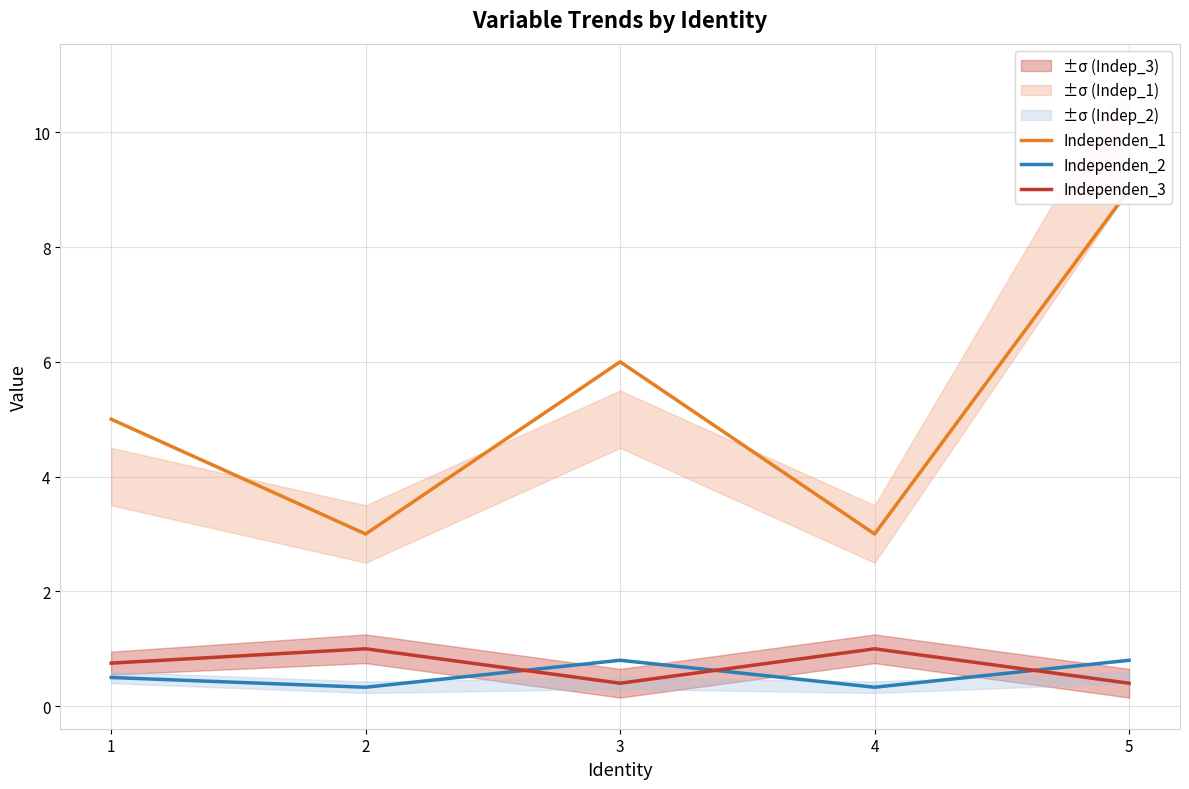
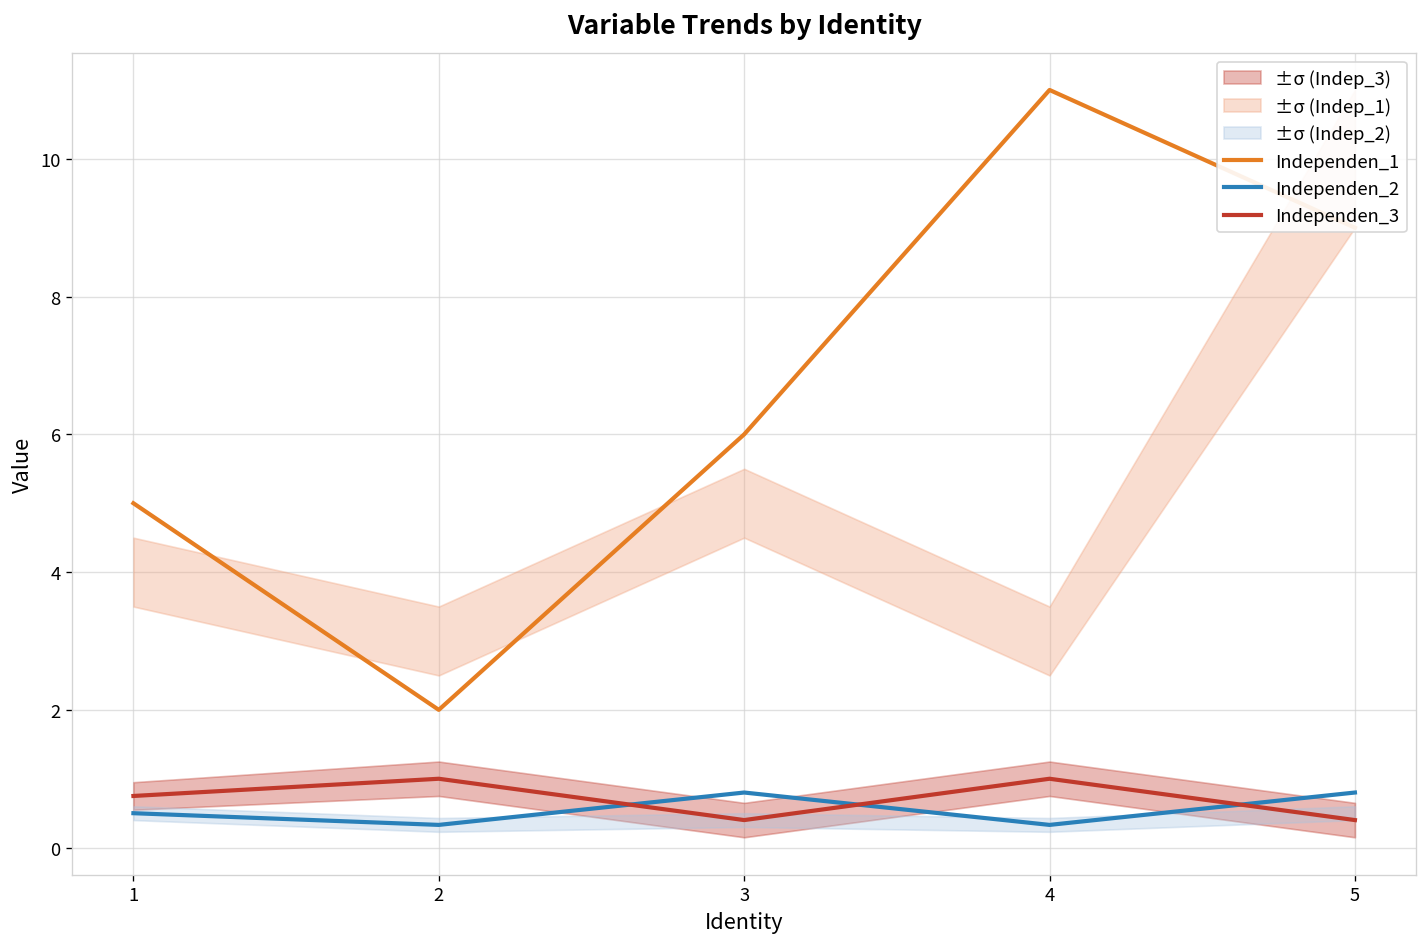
  {
    "Independen_1": {
      "1": 5,
-     "2": 3,
+     "2": 2,
      "3": 6,
-     "4": 3
+     "4": 11
    },
    "Independen_2": {
      "1": 0.5,
      "2": 0.3,
      "3": 0.8,
      "4": 0.3,
      "5": 0.8
    }
  }
